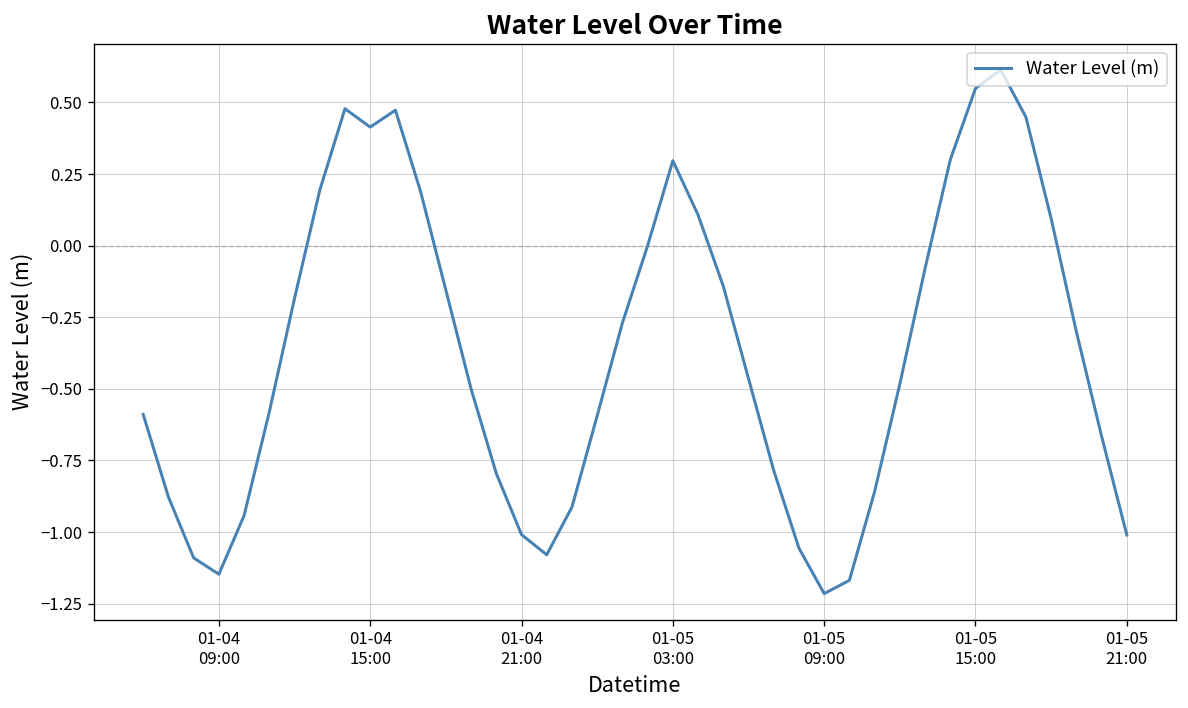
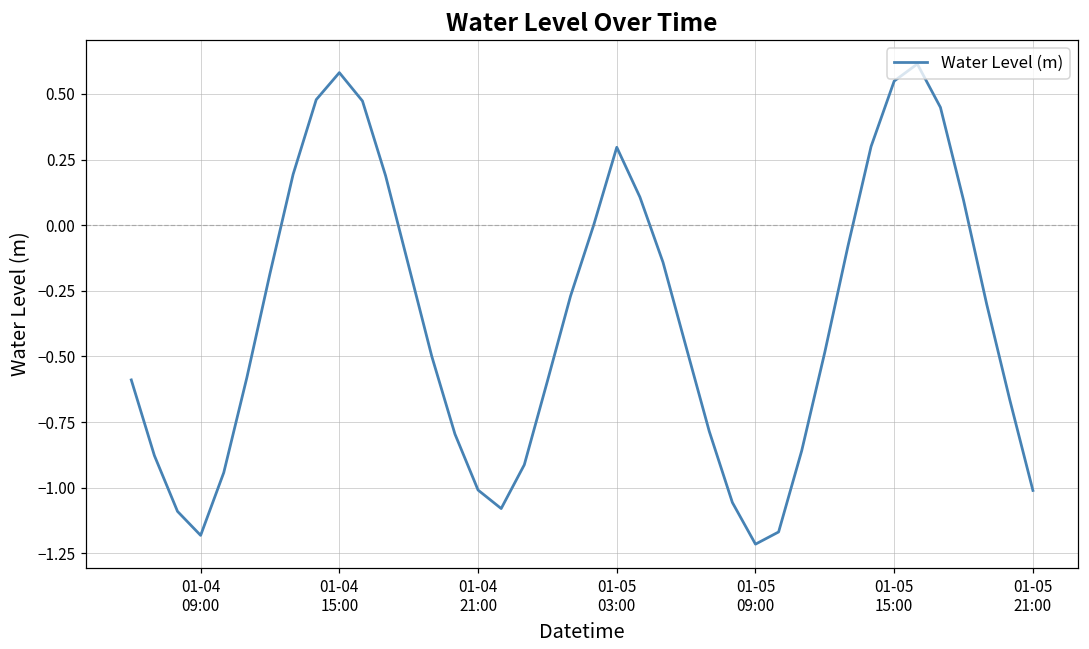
  {
-   "01-04 09:00": -1.15,
-   "01-04 15:00": 0.41,
+   "01-04 09:00": -1.18,
+   "01-04 15:00": 0.58,
    "01-04 21:00": -1.01,
    "01-05 03:00": 0.30,
    "01-05 09:00": -1.21,
    "01-05 15:00": 0.55,
    "01-05 21:00": -1.01
  }
